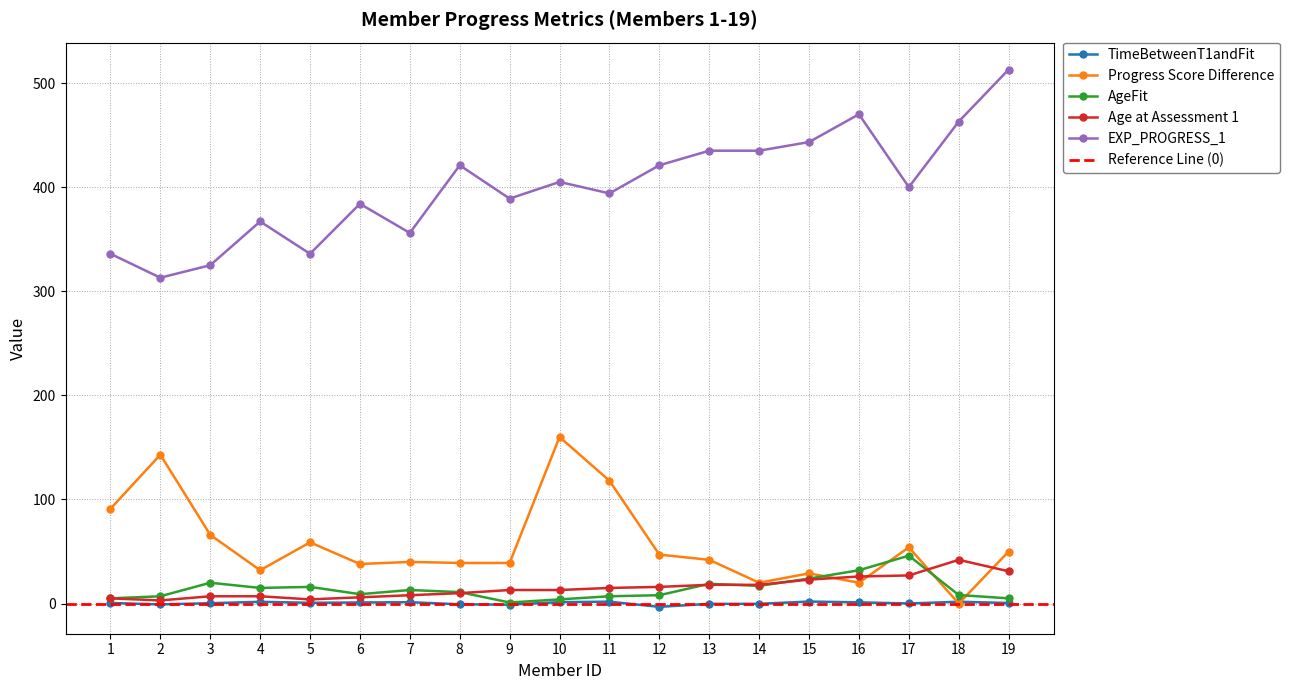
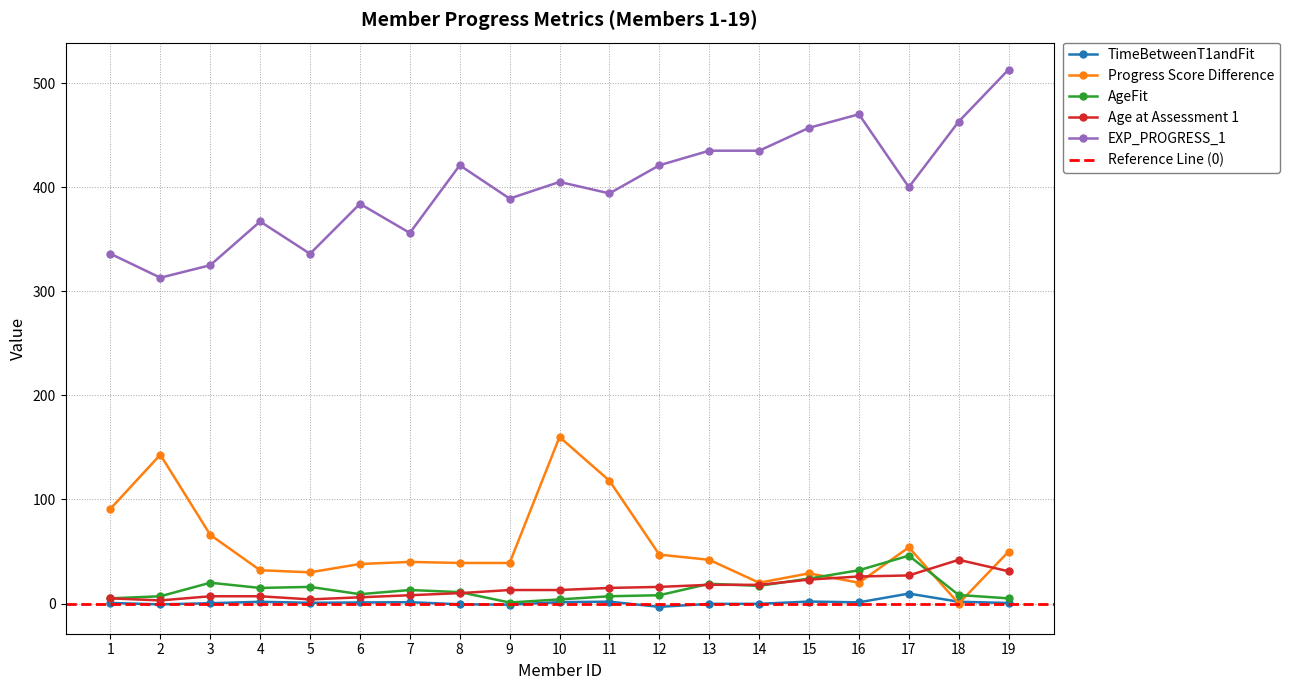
  {
    "TimeBetweenT1andFit": {
      "1": 1,
      "2": -1,
      "3": 0,
      "4": 2,
      "5": 1,
      "6": 1,
      "7": 1,
      "8": -1,
      "10": 1,
      "11": 2,
      "12": -3,
      "13": 0,
      "14": 0,
      "15": 2,
      "16": 1,
-     "17": 0,
+     "17": 10,
      "19": 1
    },
    "Progress Score Difference": {
      "1": 91,
      "2": 143,
      "3": 66,
      "4": 32,
-     "5": 59,
+     "5": 30,
      "6": 38,
      "7": 40,
      "8": 39,
      "9": 39,
      "10": 160,
      "11": 118,
      "12": 47,
      "13": 42,
      "15": 29,
      "16": 20,
      "17": 54,
      "19": 50
    },
    "AgeFit": {
      "2": 7,
      "3": 20,
      "4": 15,
      "5": 16,
      "6": 9,
      "7": 13,
      "10": 4,
      "11": 7,
      "12": 8,
      "16": 32,
      "17": 46,
      "18": 8,
      "19": 5
    },
    "Age at Assessment 1": {
      "2": 3,
      "3": 7,
      "4": 7,
      "5": 4,
      "6": 6,
      "7": 8,
      "9": 13,
      "10": 13,
      "11": 15,
      "12": 16,
      "16": 26,
      "17": 27,
      "18": 42,
      "19": 31
    },
    "EXP_PROGRESS_1": {
      "1": 336,
      "2": 313,
      "3": 325,
      "4": 367,
      "5": 336,
      "6": 384,
      "7": 356,
      "8": 421,
      "9": 389,
      "10": 405,
      "11": 394,
      "12": 421,
      "13": 435,
      "14": 435,
-     "15": 443,
+     "15": 457,
      "16": 470,
      "17": 400,
      "18": 463,
      "19": 513
    }
  }
